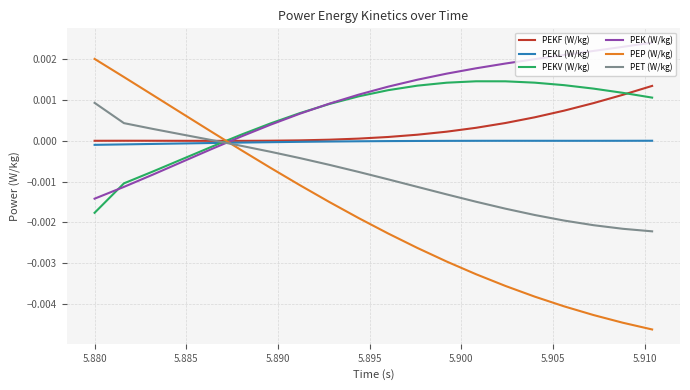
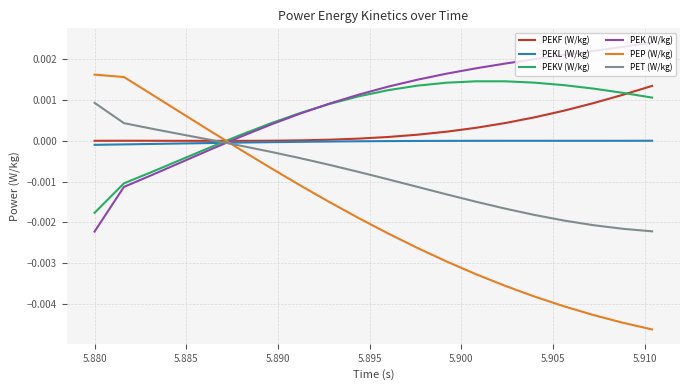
  {
    "PEKF (W/kg)": {
      "5.880": 0.0000
    },
    "PEKL (W/kg)": {
      "5.880": -0.0001
    },
    "PEKV (W/kg)": {
      "5.880": -0.0018
    },
    "PEK (W/kg)": {
-     "5.880": -0.0014
+     "5.880": -0.0022
    },
    "PEP (W/kg)": {
-     "5.880": 0.0020
+     "5.880": 0.0016
    },
    "PET (W/kg)": {
      "5.880": 0.0009
    }
  }
